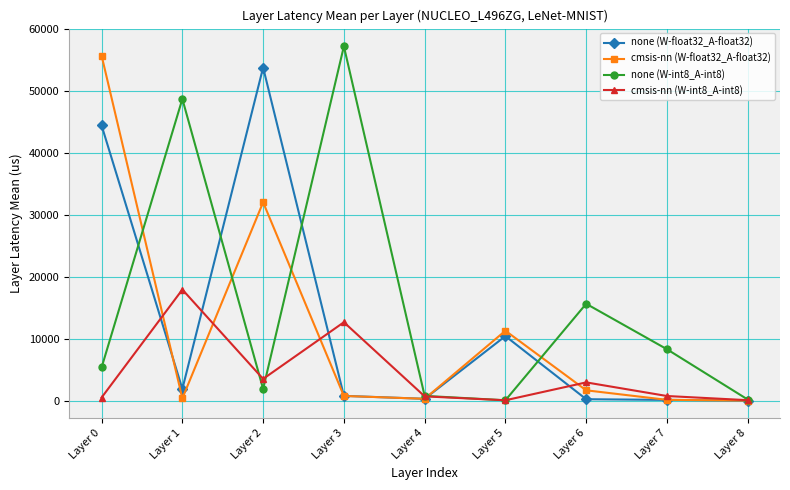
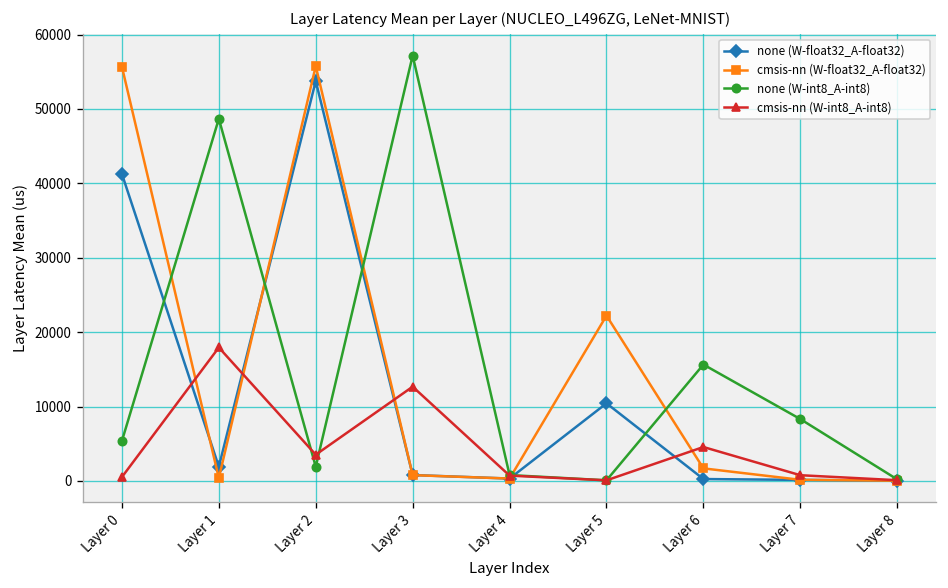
  {
    "none (W-float32_A-float32)": {
-     "Layer 0": 44000,
+     "Layer 0": 41000,
      "Layer 1": 2000,
      "Layer 2": 54000,
      "Layer 5": 10000,
      "Layer 6": 0
    },
    "cmsis-nn (W-float32_A-float32)": {
      "Layer 0": 56000,
      "Layer 1": 0,
-     "Layer 2": 32000,
-     "Layer 5": 11000,
+     "Layer 2": 56000,
+     "Layer 5": 22000,
      "Layer 6": 2000
    },
    "none (W-int8_A-int8)": {
      "Layer 0": 5000,
      "Layer 1": 49000,
      "Layer 2": 2000,
      "Layer 3": 57000,
      "Layer 6": 16000,
      "Layer 7": 8000
    },
    "cmsis-nn (W-int8_A-int8)": {
      "Layer 0": 1000,
      "Layer 1": 18000,
      "Layer 2": 4000,
      "Layer 3": 13000,
-     "Layer 6": 3000,
+     "Layer 6": 5000,
      "Layer 7": 1000
    }
  }
